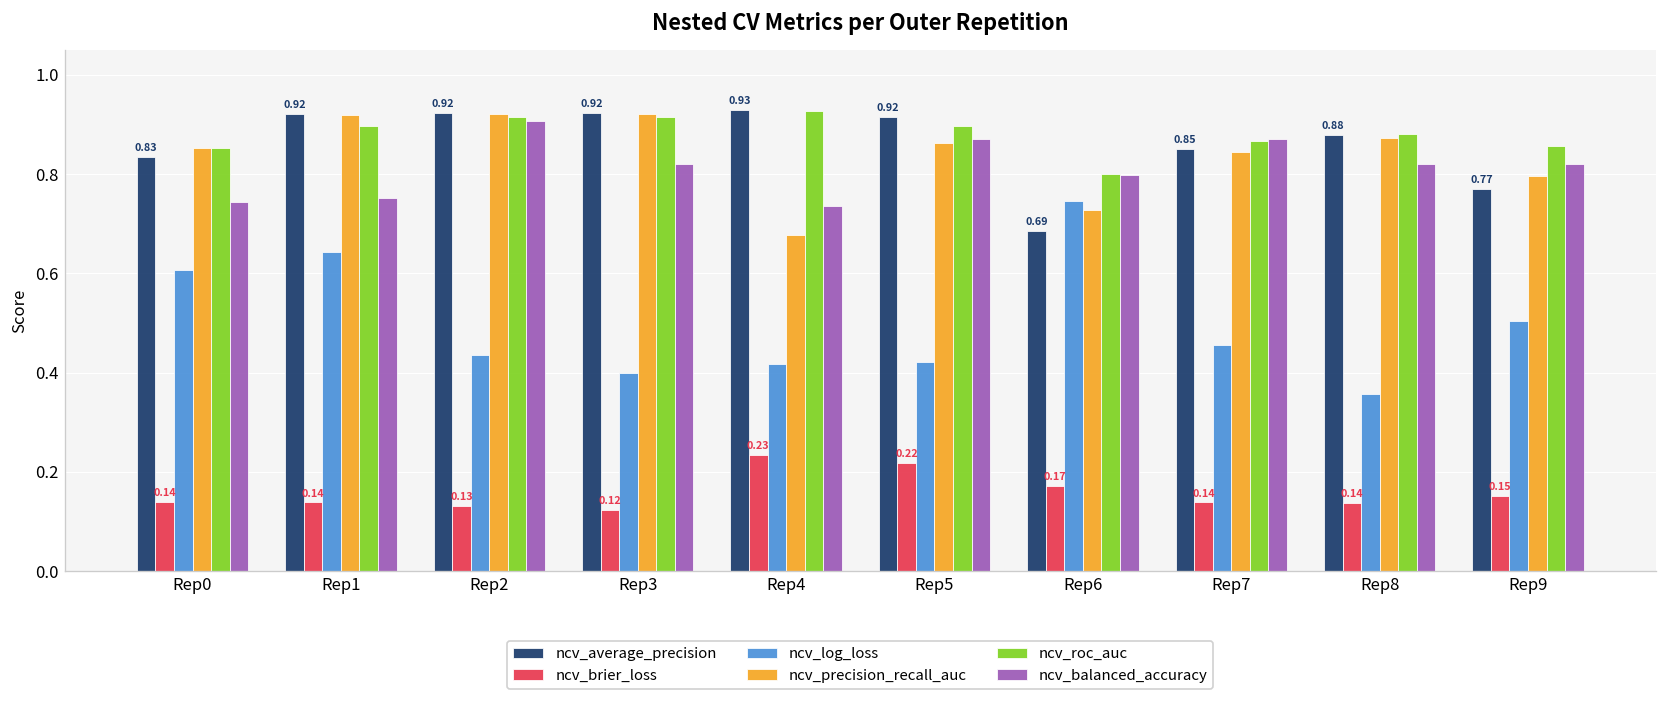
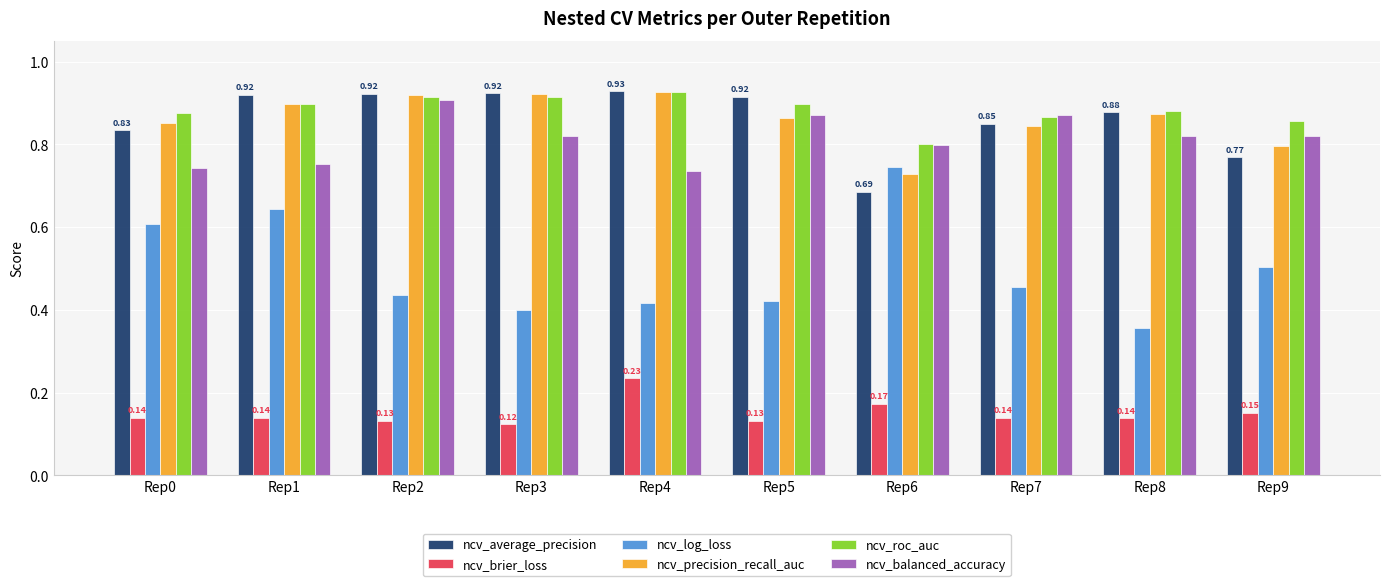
  {
    "ncv_average_precision": {
      "Rep0": 0.83,
      "Rep1": 0.92,
      "Rep2": 0.92,
      "Rep3": 0.92,
      "Rep4": 0.93,
      "Rep5": 0.92,
      "Rep6": 0.69,
      "Rep7": 0.85,
      "Rep8": 0.88,
      "Rep9": 0.77
    },
    "ncv_brier_loss": {
      "Rep0": 0.14,
      "Rep1": 0.14,
      "Rep2": 0.13,
      "Rep3": 0.12,
      "Rep4": 0.23,
-     "Rep5": 0.22,
+     "Rep5": 0.13,
      "Rep6": 0.17,
      "Rep7": 0.14,
      "Rep8": 0.14,
      "Rep9": 0.15
    },
    "ncv_log_loss": {
      "Rep0": 0.61,
      "Rep1": 0.64,
      "Rep2": 0.44,
      "Rep3": 0.40,
      "Rep4": 0.42,
      "Rep5": 0.42,
      "Rep6": 0.75,
      "Rep7": 0.46,
      "Rep8": 0.36,
      "Rep9": 0.50
    },
    "ncv_precision_recall_auc": {
      "Rep0": 0.85,
-     "Rep1": 0.92,
+     "Rep1": 0.90,
      "Rep2": 0.92,
      "Rep3": 0.92,
-     "Rep4": 0.68,
+     "Rep4": 0.93,
      "Rep5": 0.86,
      "Rep6": 0.73,
      "Rep7": 0.84,
      "Rep8": 0.87,
      "Rep9": 0.80
    },
    "ncv_roc_auc": {
-     "Rep0": 0.85,
+     "Rep0": 0.88,
      "Rep1": 0.90,
      "Rep2": 0.91,
      "Rep3": 0.91,
      "Rep4": 0.93,
      "Rep5": 0.90,
      "Rep6": 0.80,
      "Rep7": 0.87,
      "Rep8": 0.88,
      "Rep9": 0.86
    },
    "ncv_balanced_accuracy": {
      "Rep0": 0.74,
      "Rep1": 0.75,
      "Rep2": 0.91,
      "Rep3": 0.82,
      "Rep4": 0.74,
      "Rep5": 0.87,
      "Rep6": 0.80,
      "Rep7": 0.87,
      "Rep8": 0.82,
      "Rep9": 0.82
    }
  }
